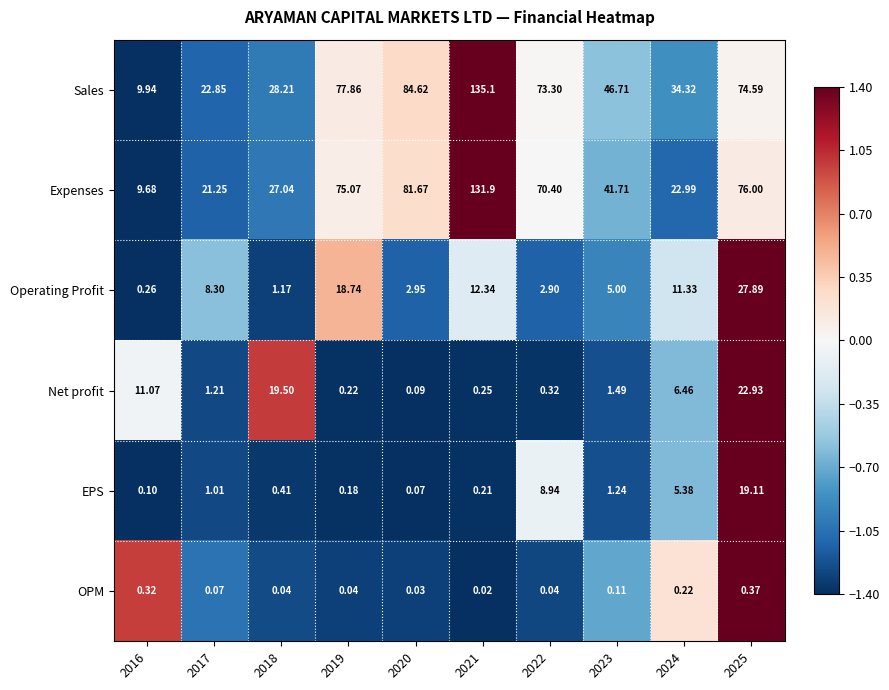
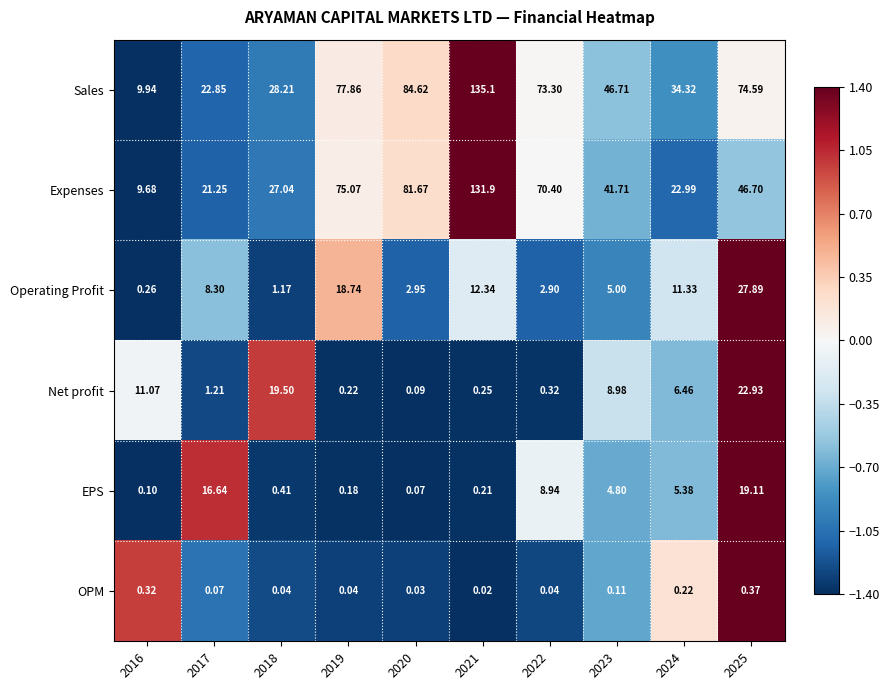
  {
    "Sales": {
      "2016": 9.94,
      "2017": 22.85,
      "2018": 28.21,
      "2019": 77.86,
      "2020": 84.62,
      "2021": 135.1,
      "2022": 73.30,
      "2023": 46.71,
      "2024": 34.32,
      "2025": 74.59
    },
    "Expenses": {
      "2016": 9.68,
      "2017": 21.25,
      "2018": 27.04,
      "2019": 75.07,
      "2020": 81.67,
      "2021": 131.9,
      "2022": 70.40,
      "2023": 41.71,
      "2024": 22.99,
-     "2025": 76.00
+     "2025": 46.70
    },
    "Operating Profit": {
      "2016": 0.26,
      "2017": 8.30,
      "2018": 1.17,
      "2019": 18.74,
      "2020": 2.95,
      "2021": 12.34,
      "2022": 2.90,
      "2023": 5.00,
      "2024": 11.33,
      "2025": 27.89
    },
    "Net profit": {
      "2016": 11.07,
      "2017": 1.21,
      "2018": 19.50,
      "2019": 0.22,
      "2020": 0.09,
      "2021": 0.25,
      "2022": 0.32,
-     "2023": 1.49,
+     "2023": 8.98,
      "2024": 6.46,
      "2025": 22.93
    },
    "EPS": {
      "2016": 0.10,
-     "2017": 1.01,
+     "2017": 16.64,
      "2018": 0.41,
      "2019": 0.18,
      "2020": 0.07,
      "2021": 0.21,
      "2022": 8.94,
-     "2023": 1.24,
+     "2023": 4.80,
      "2024": 5.38,
      "2025": 19.11
    },
    "OPM": {
      "2016": 0.32,
      "2017": 0.07,
      "2018": 0.04,
      "2019": 0.04,
      "2020": 0.03,
      "2021": 0.02,
      "2022": 0.04,
      "2023": 0.11,
      "2024": 0.22,
      "2025": 0.37
    }
  }
